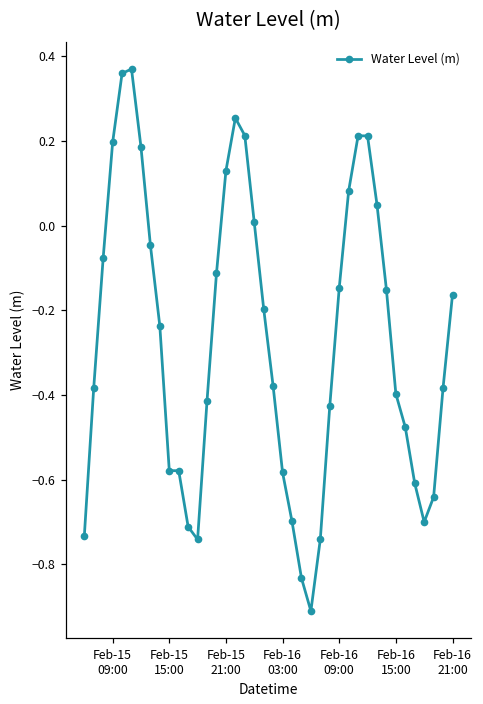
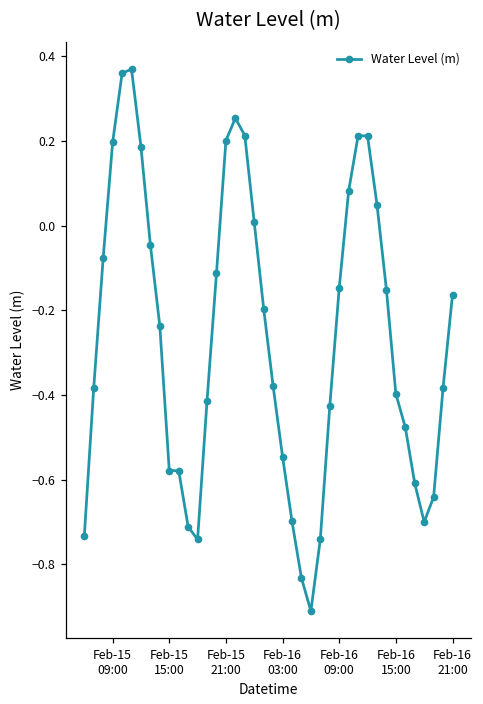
  {
    "Feb-15 09:00": 0.20,
    "Feb-15 15:00": -0.58,
-   "Feb-15 21:00": 0.13,
-   "Feb-16 03:00": -0.58,
+   "Feb-15 21:00": 0.20,
+   "Feb-16 03:00": -0.55,
    "Feb-16 09:00": -0.15,
    "Feb-16 15:00": -0.40,
    "Feb-16 21:00": -0.16
  }
